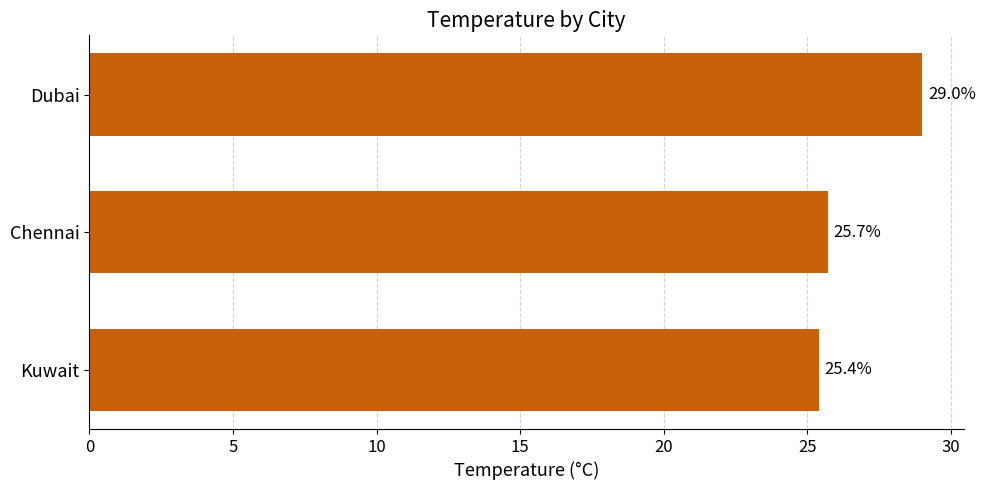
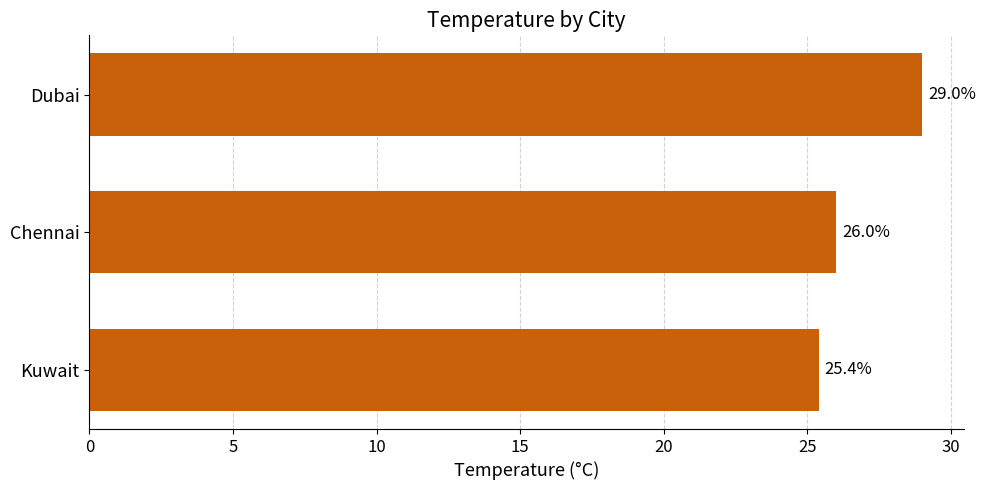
  {
    "Dubai": "29.0%",
-   "Chennai": "25.7%",
+   "Chennai": "26.0%",
    "Kuwait": "25.4%"
  }
